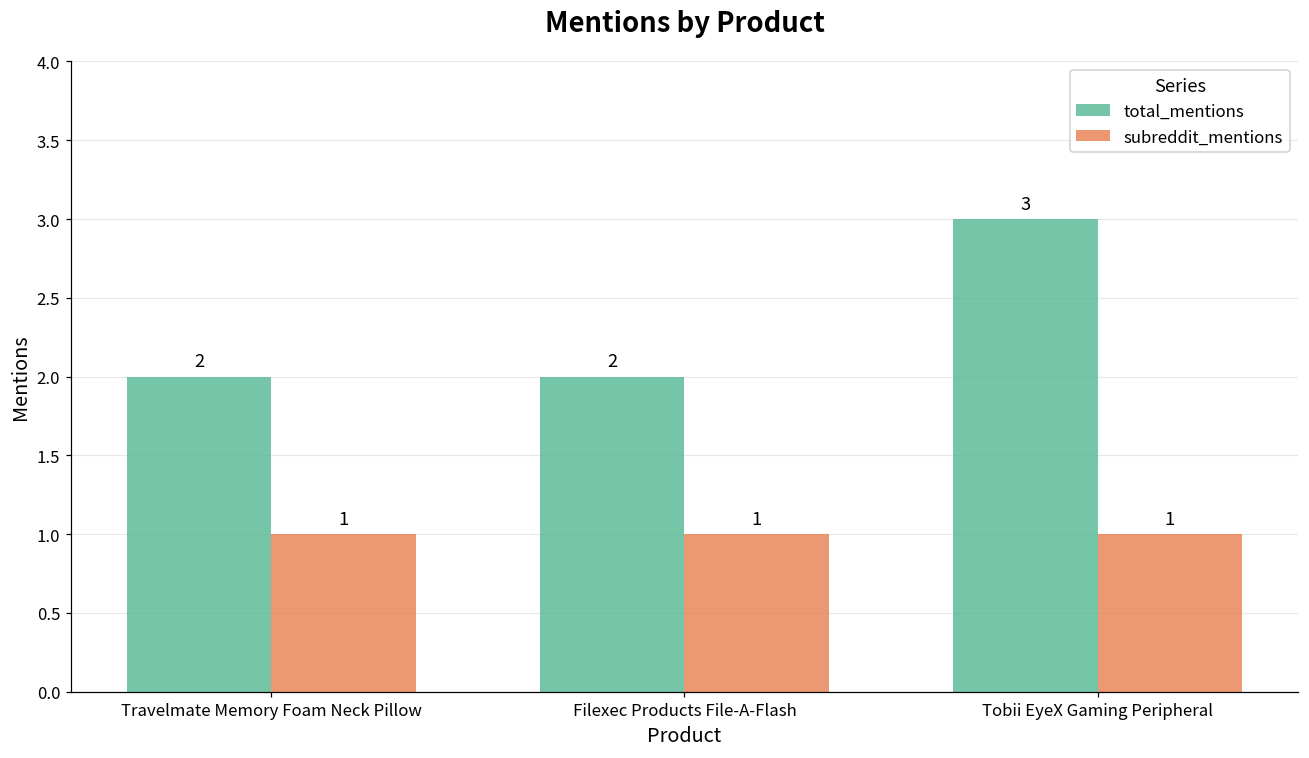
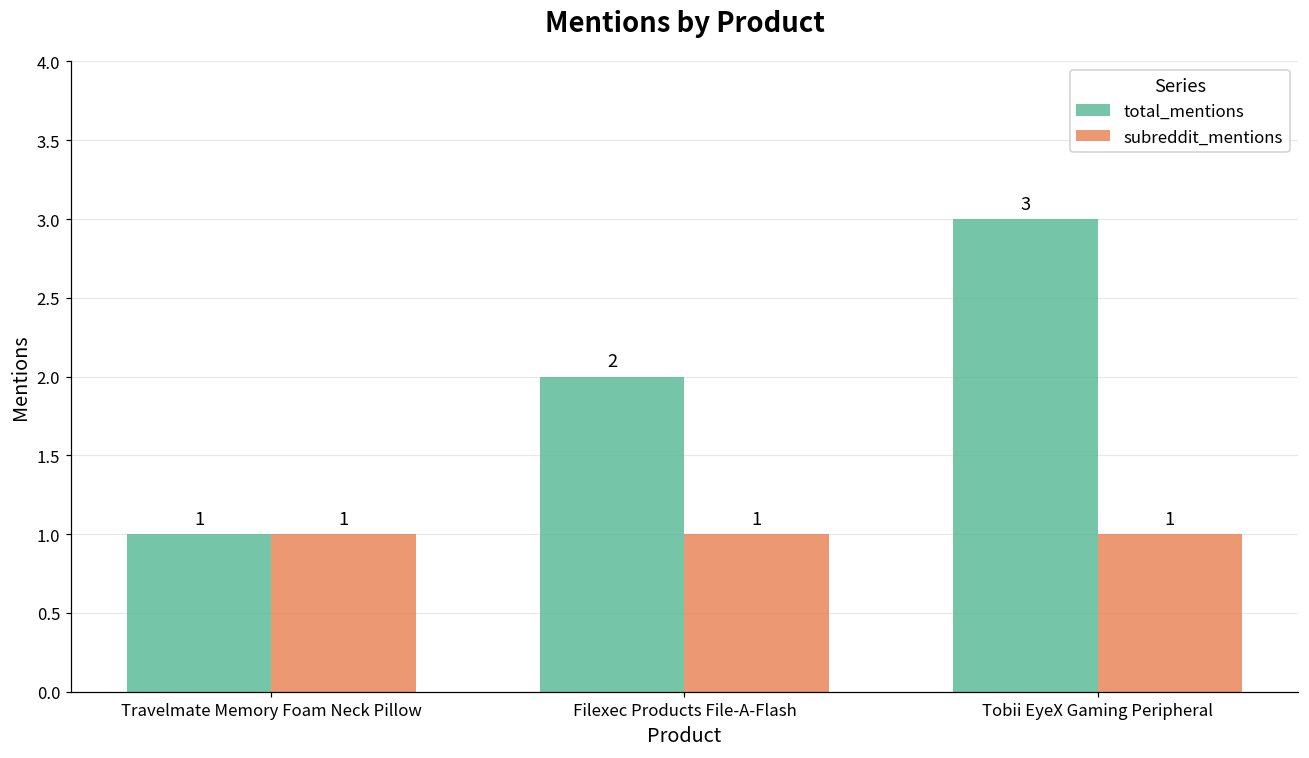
  {
    "total_mentions": {
-     "Travelmate Memory Foam Neck Pillow": 2,
+     "Travelmate Memory Foam Neck Pillow": 1,
      "Filexec Products File-A-Flash": 2,
      "Tobii EyeX Gaming Peripheral": 3
    },
    "subreddit_mentions": {
      "Travelmate Memory Foam Neck Pillow": 1,
      "Filexec Products File-A-Flash": 1,
      "Tobii EyeX Gaming Peripheral": 1
    }
  }
